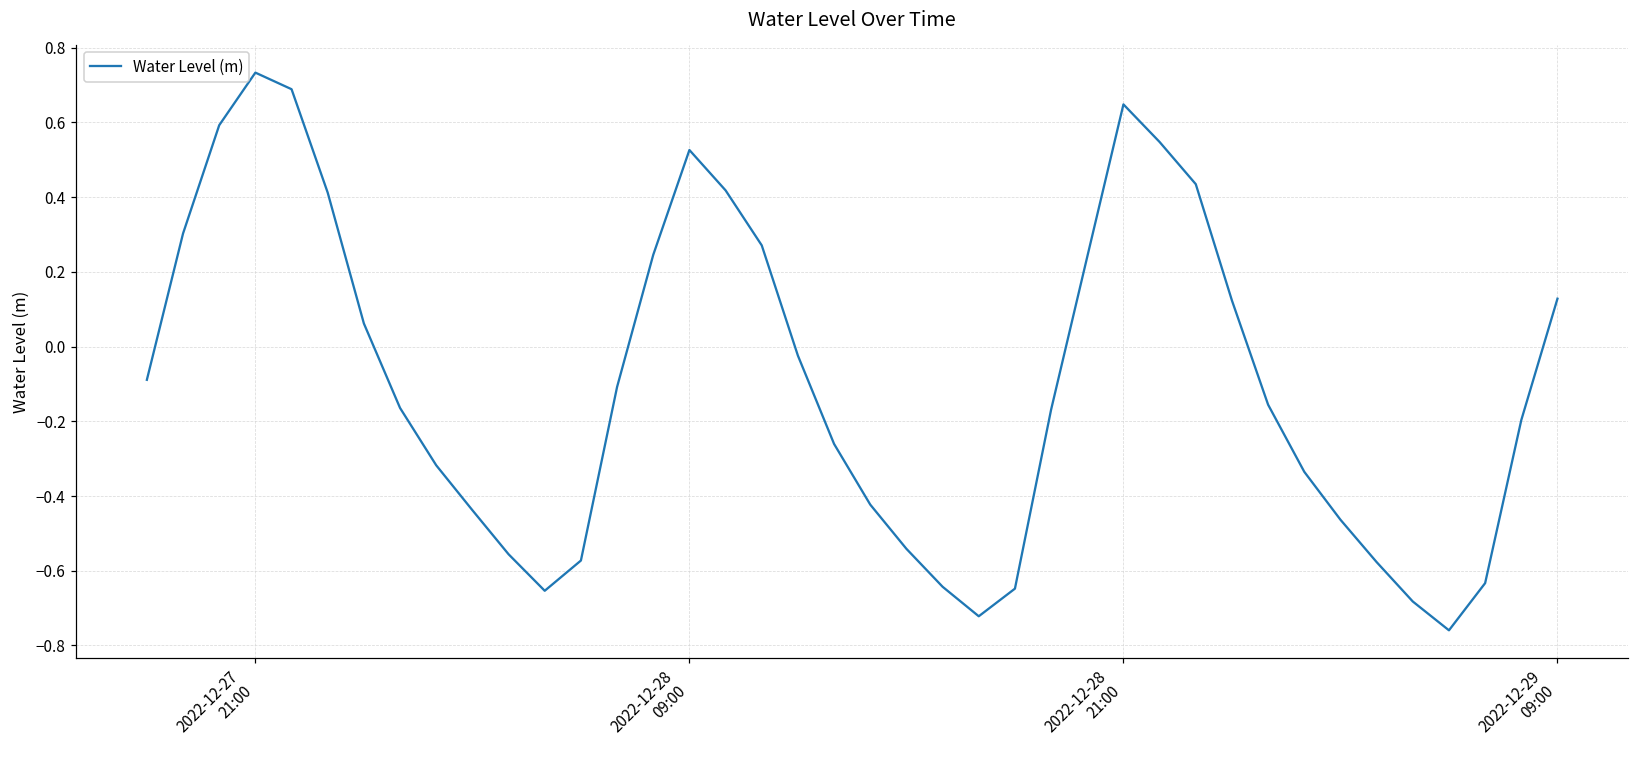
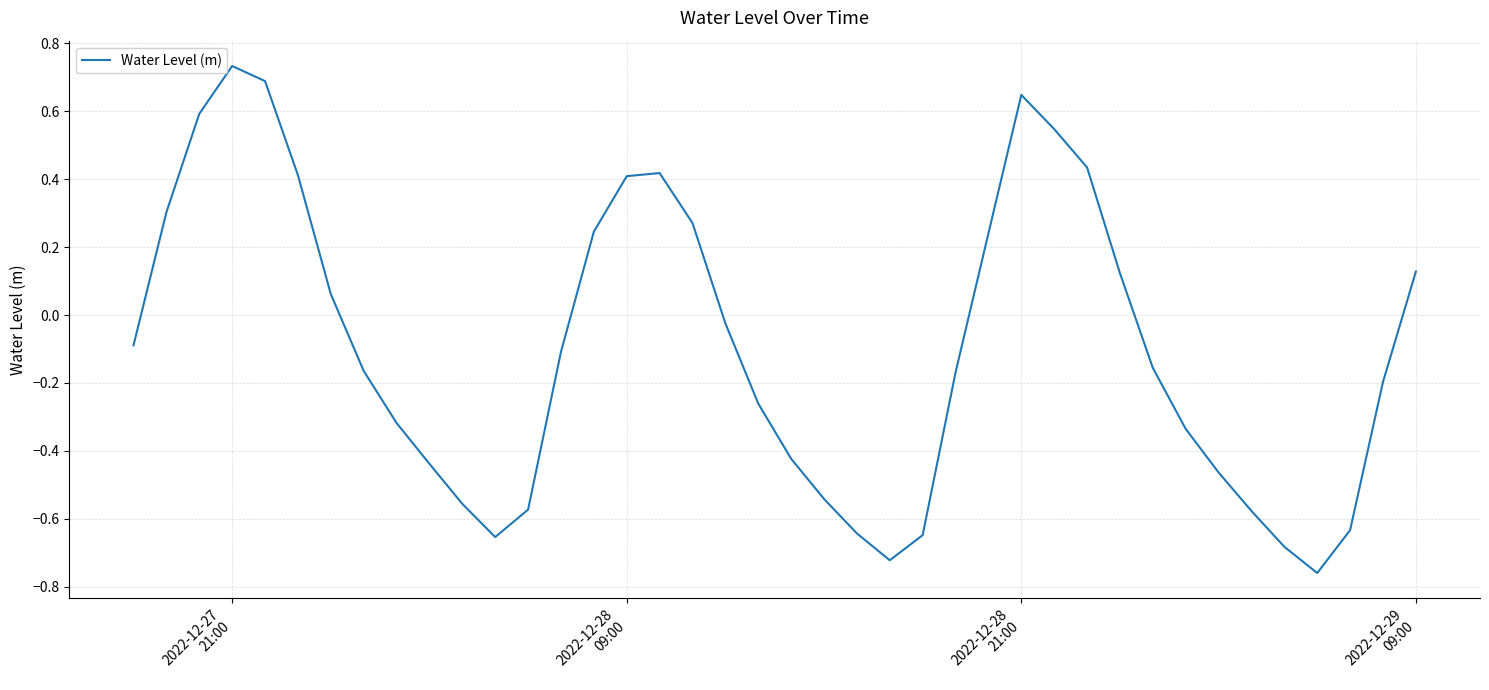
  {
    "2022-12-27 21:00": 0.73,
-   "2022-12-28 09:00": 0.53,
+   "2022-12-28 09:00": 0.41,
    "2022-12-28 21:00": 0.65,
    "2022-12-29 09:00": 0.13
  }
